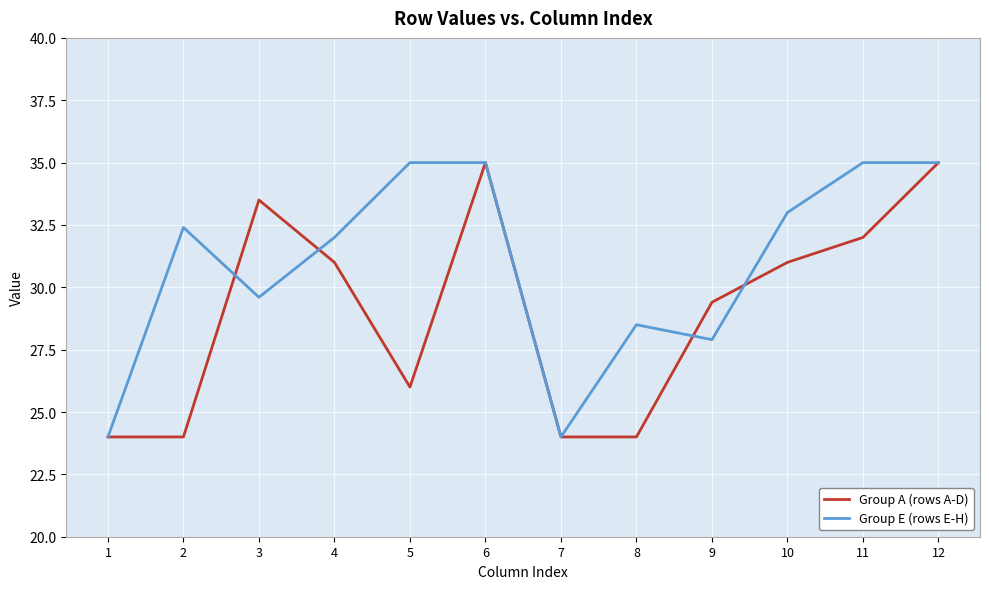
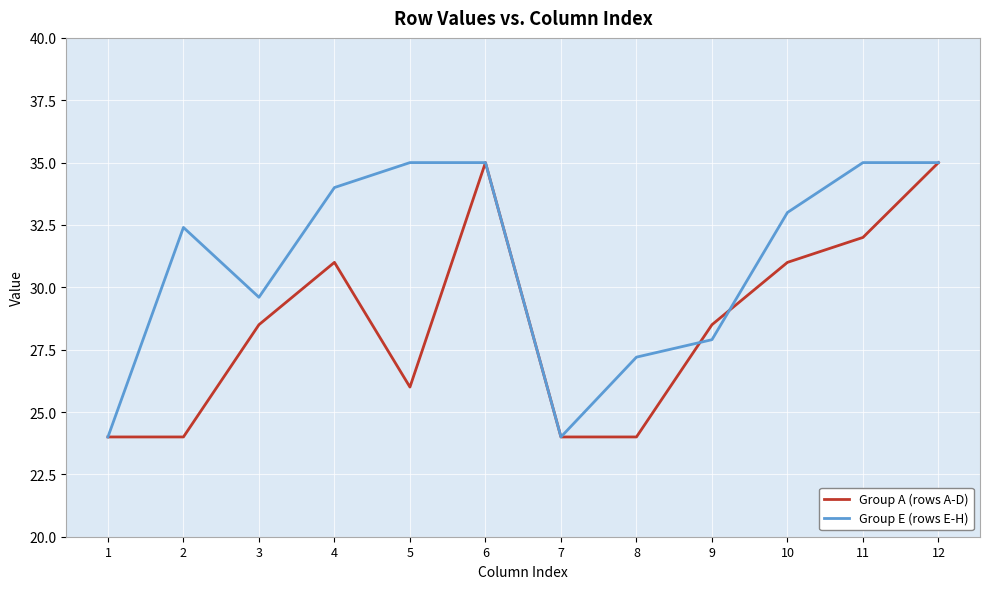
  {
    "Group A (rows A-D)": {
      "2": 24.0,
-     "3": 33.5,
+     "3": 28.5,
      "4": 31.0,
      "5": 26.0,
      "8": 24.0,
-     "9": 29.4,
+     "9": 28.5,
      "10": 31.0,
      "11": 32.0
    },
    "Group E (rows E-H)": {
      "2": 32.4,
      "3": 29.6,
-     "4": 32,
+     "4": 34,
      "5": 35.0,
-     "8": 28.5,
+     "8": 27.2,
      "9": 27.9,
      "10": 33.0,
      "11": 35.0
    }
  }
